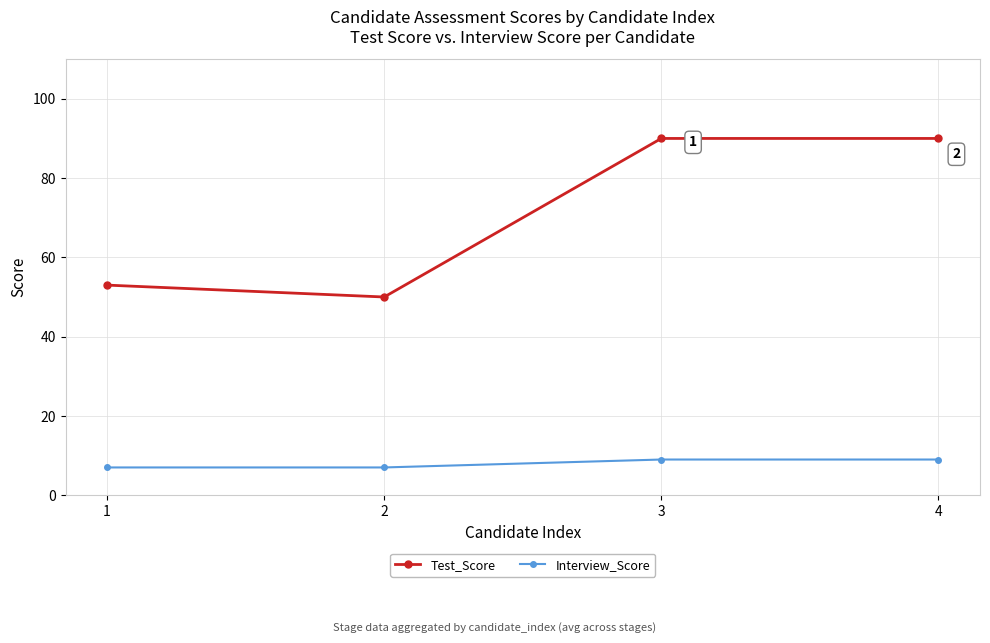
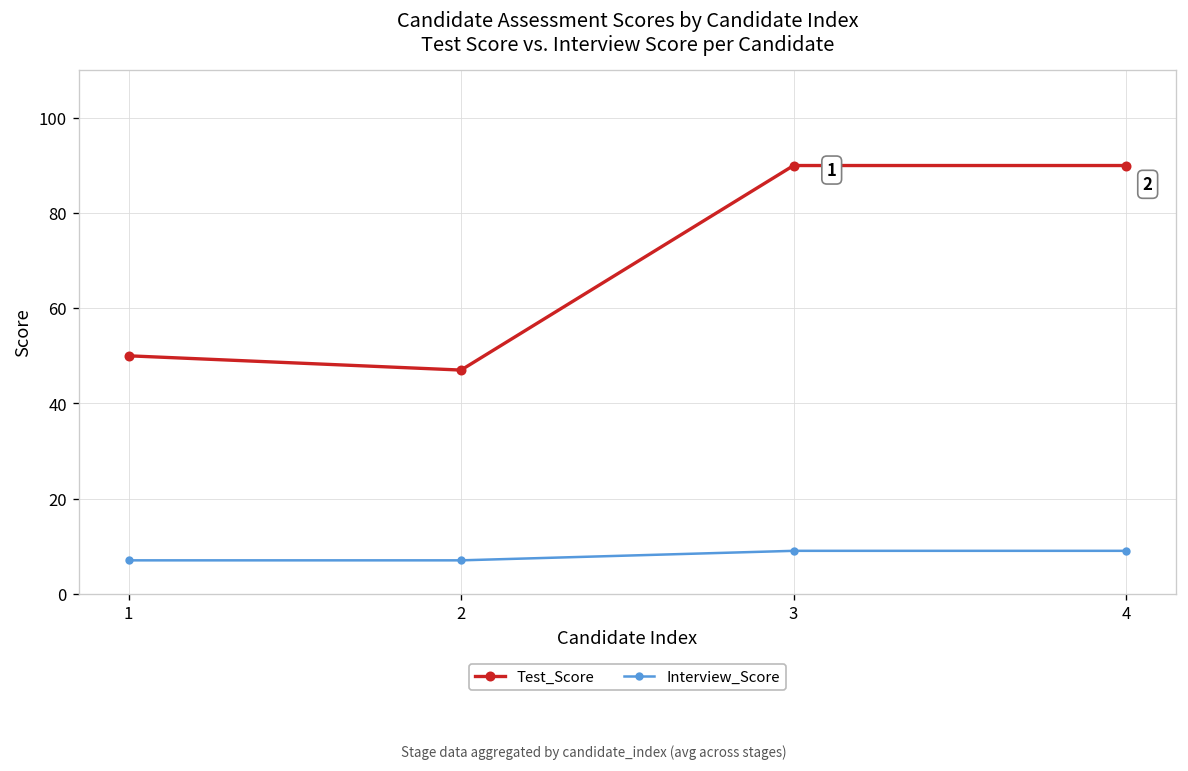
  {
    "Test_Score": {
-     "1": 53,
-     "2": 50,
+     "1": 50,
+     "2": 47,
      "3": 90
    },
    "Interview_Score": {
      "1": 7,
      "2": 7,
      "3": 9,
      "4": 9
    }
  }
